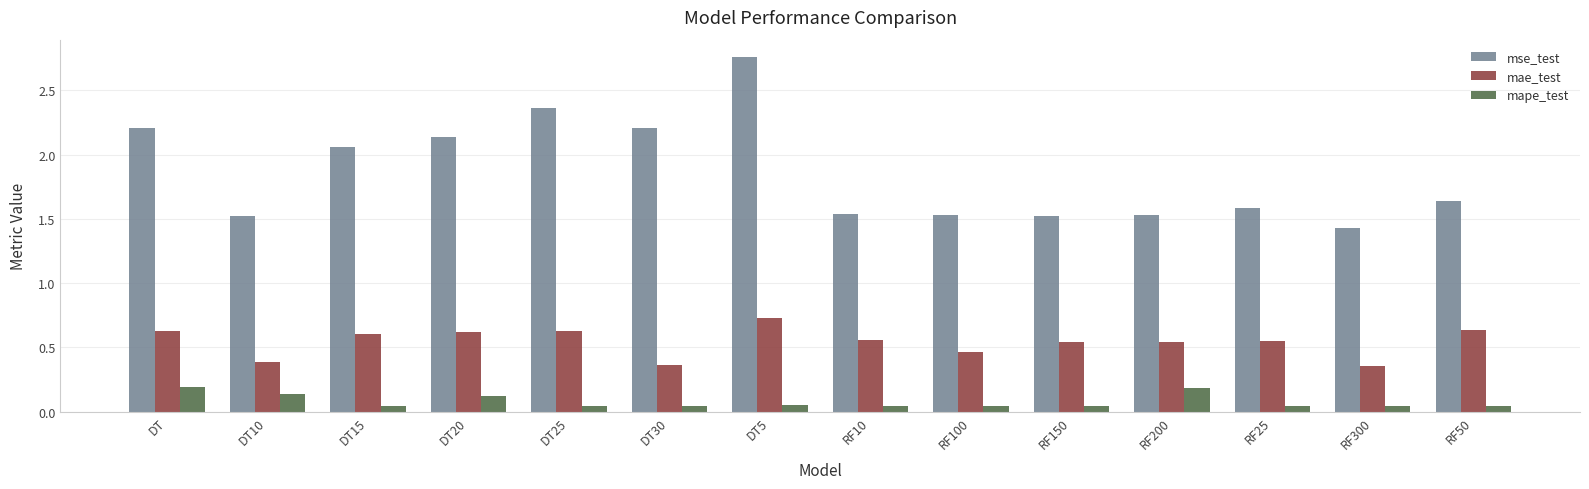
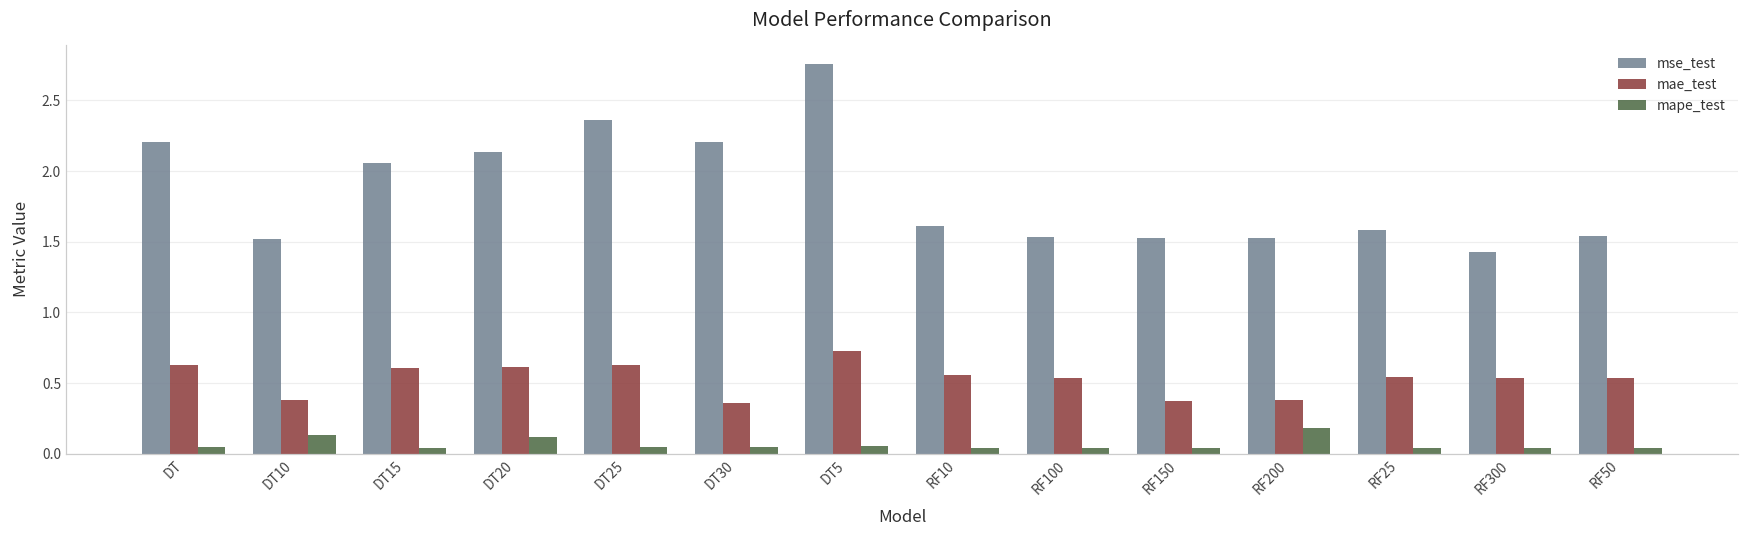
  {
    "mse_test": {
      "DT": 2.21,
      "DT10": 1.52,
      "DT15": 2.06,
      "DT20": 2.13,
      "DT25": 2.36,
      "DT30": 2.21,
      "DT5": 2.76,
-     "RF10": 1.54,
+     "RF10": 1.61,
      "RF100": 1.53,
      "RF150": 1.52,
      "RF200": 1.53,
      "RF25": 1.58,
      "RF300": 1.43,
-     "RF50": 1.64
+     "RF50": 1.54
    },
    "mae_test": {
      "DT": 0.63,
      "DT10": 0.38,
      "DT15": 0.60,
      "DT20": 0.62,
      "DT25": 0.63,
      "DT30": 0.36,
      "DT5": 0.73,
      "RF10": 0.55,
-     "RF100": 0.46,
-     "RF150": 0.54,
-     "RF200": 0.54,
+     "RF100": 0.54,
+     "RF150": 0.37,
+     "RF200": 0.38,
      "RF25": 0.55,
-     "RF300": 0.36,
-     "RF50": 0.64
+     "RF300": 0.54,
+     "RF50": 0.54
    },
    "mape_test": {
-     "DT": 0.19,
+     "DT": 0.05,
      "DT10": 0.13,
      "DT15": 0.04,
      "DT20": 0.12,
      "DT25": 0.05,
      "DT30": 0.05,
      "DT5": 0.05,
      "RF10": 0.04,
      "RF100": 0.04,
      "RF150": 0.04,
      "RF200": 0.18,
      "RF25": 0.04,
      "RF300": 0.04,
      "RF50": 0.04
    }
  }
